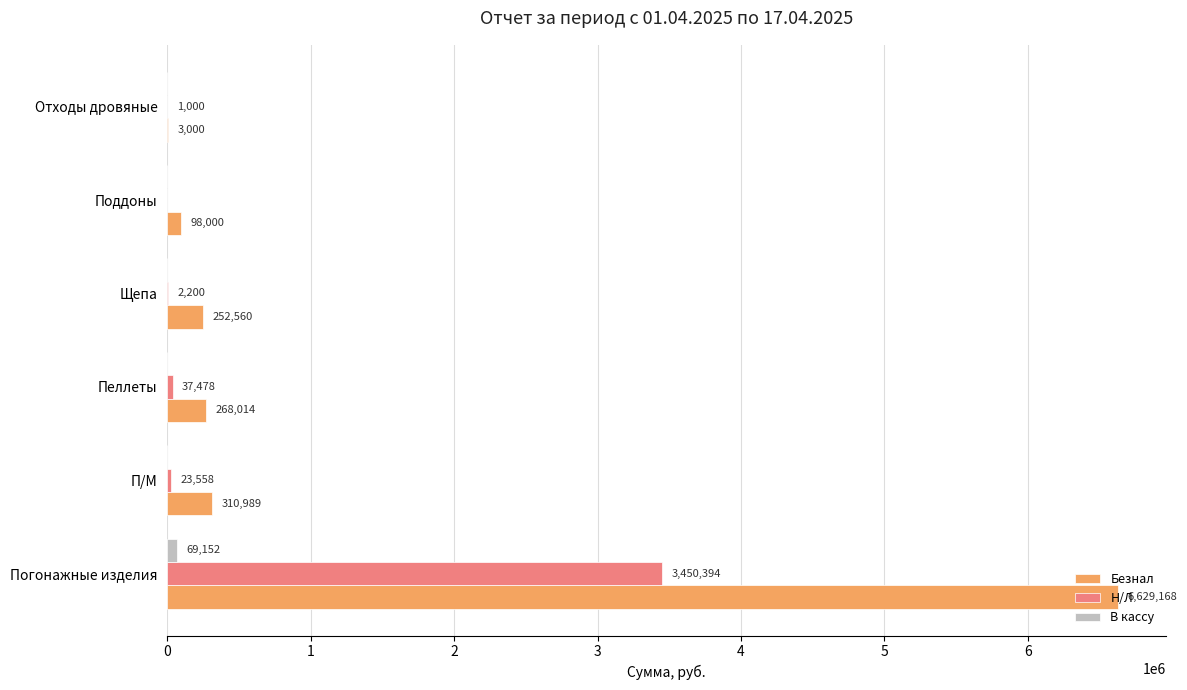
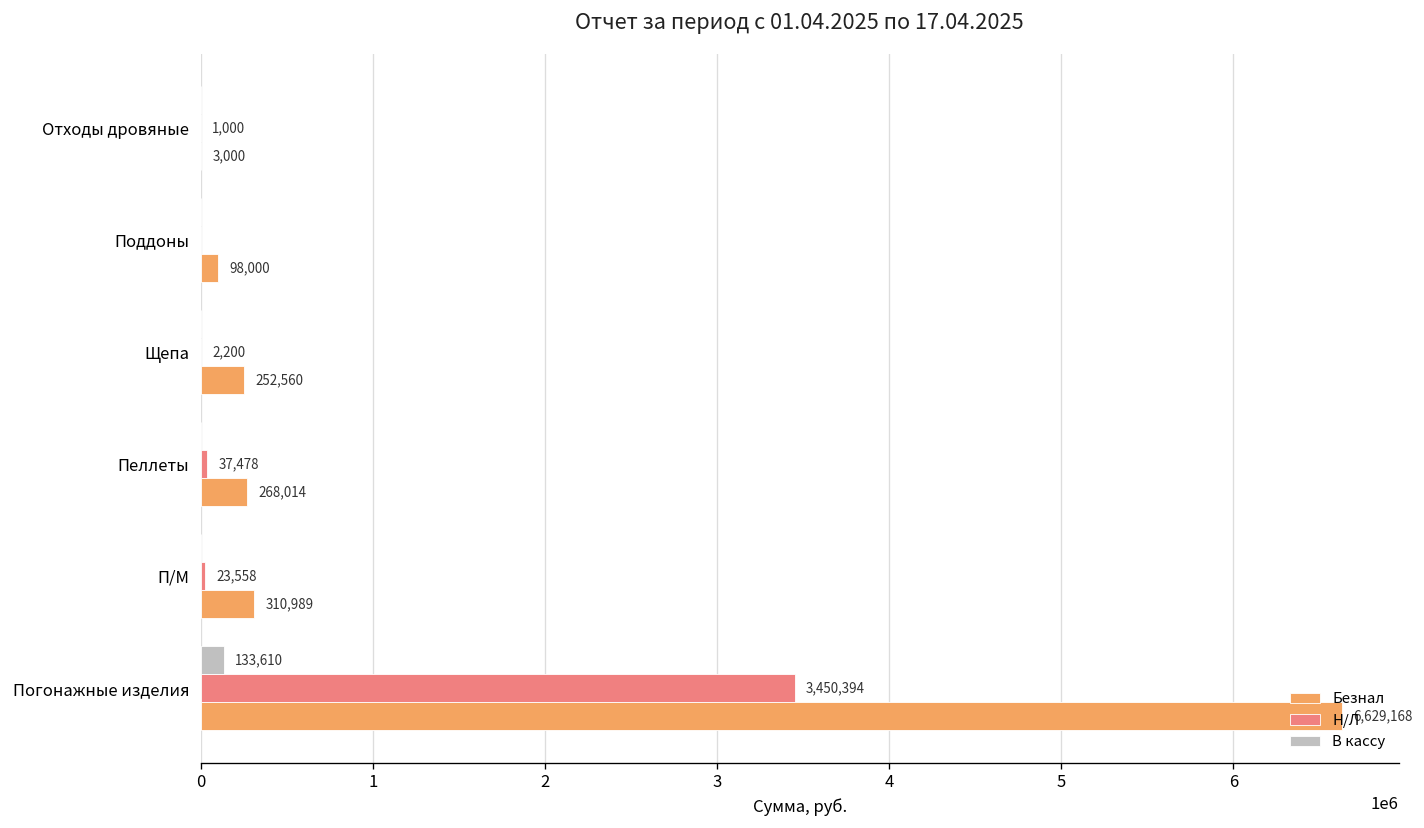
  {
    "В кассу": {
-     "Погонажные изделия": "69,152"
+     "Погонажные изделия": "133,610"
    }
  }
